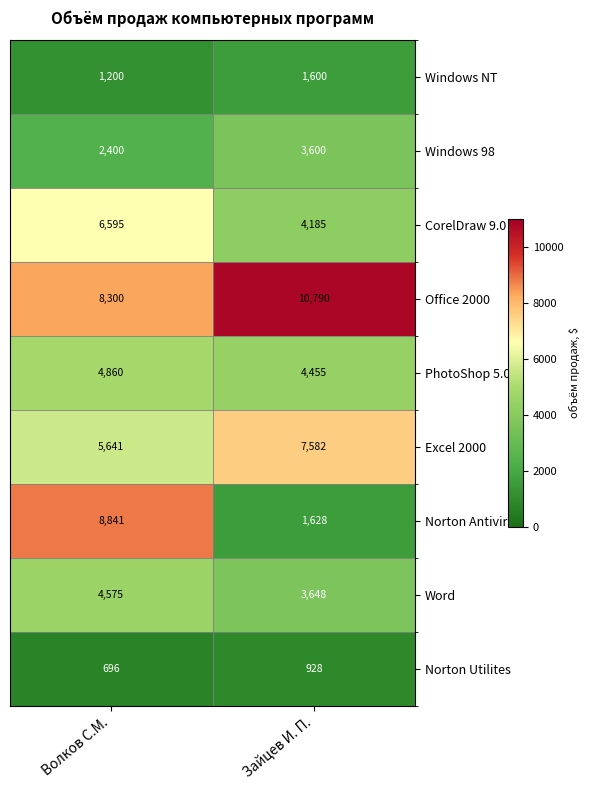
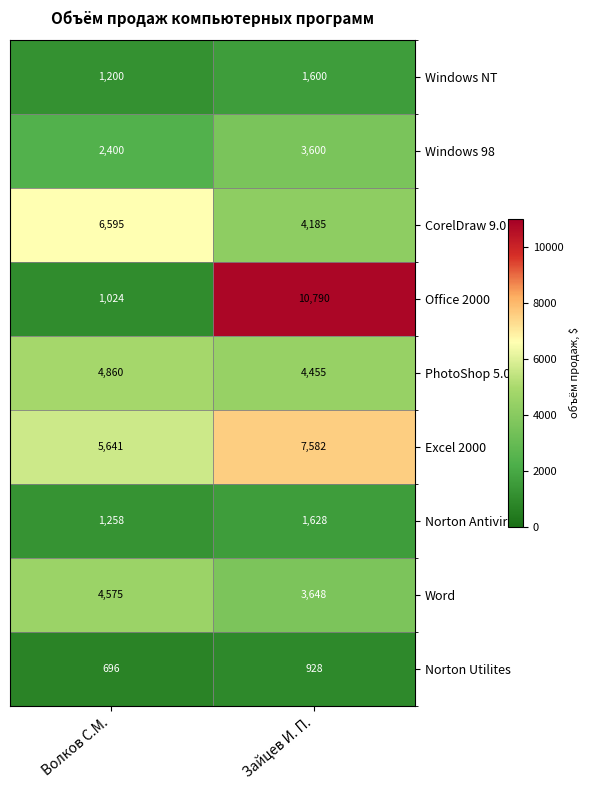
  {
    "Windows NT": {
      "Волков С.М.": "1,200",
      "Зайцев И. П.": "1,600"
    },
    "Windows 98": {
      "Волков С.М.": "2,400",
      "Зайцев И. П.": "3,600"
    },
    "CorelDraw 9.0": {
      "Волков С.М.": "6,595",
      "Зайцев И. П.": "4,185"
    },
    "Office 2000": {
-     "Волков С.М.": "8,300",
+     "Волков С.М.": "1,024",
      "Зайцев И. П.": "10,790"
    },
    "PhotoShop 5.0": {
      "Волков С.М.": "4,860",
      "Зайцев И. П.": "4,455"
    },
    "Excel 2000": {
      "Волков С.М.": "5,641",
      "Зайцев И. П.": "7,582"
    },
    "Norton Antivirus": {
-     "Волков С.М.": "8,841",
+     "Волков С.М.": "1,258",
      "Зайцев И. П.": "1,628"
    },
    "Word": {
      "Волков С.М.": "4,575",
      "Зайцев И. П.": "3,648"
    },
    "Norton Utilites": {
      "Волков С.М.": "696",
      "Зайцев И. П.": "928"
    }
  }
